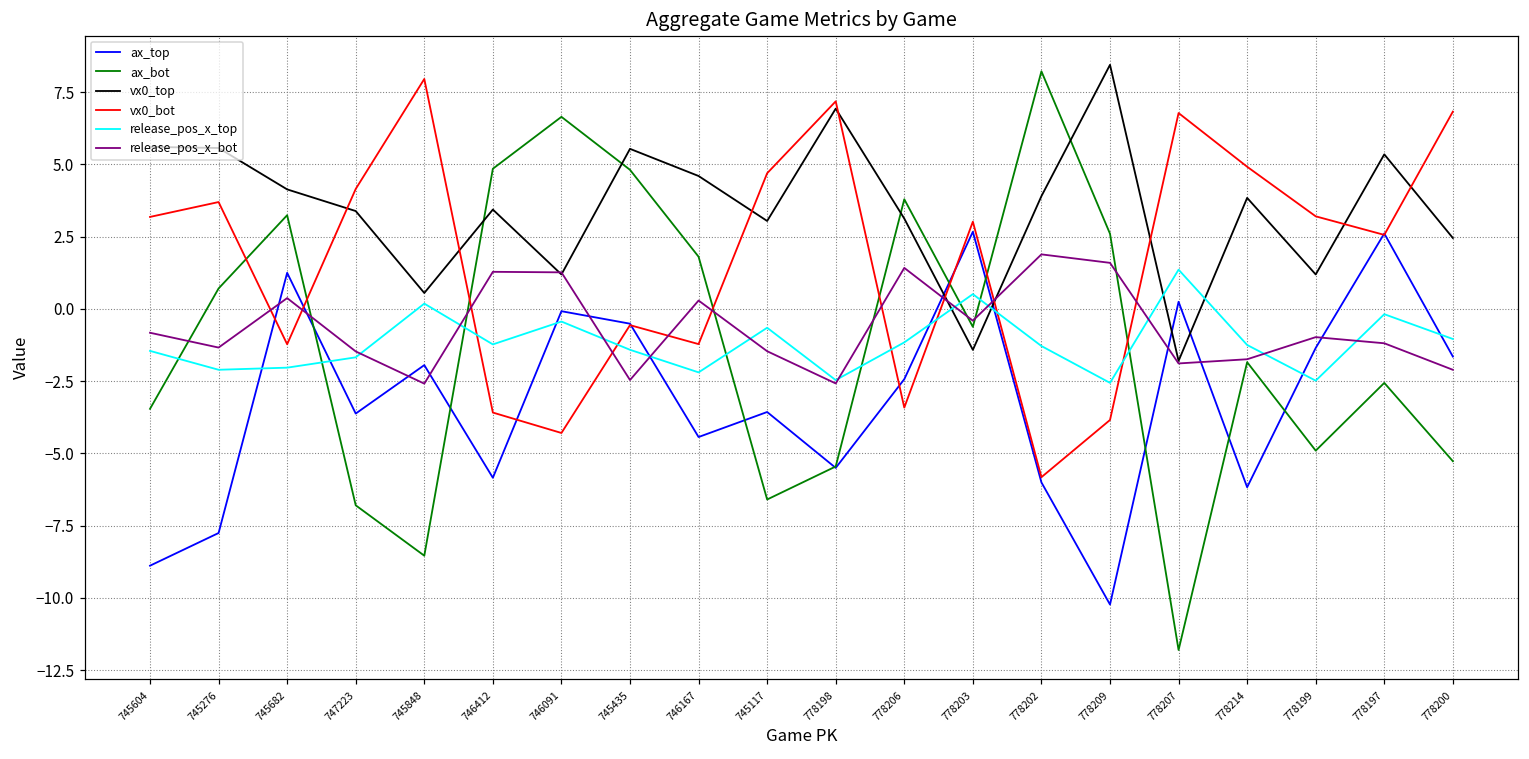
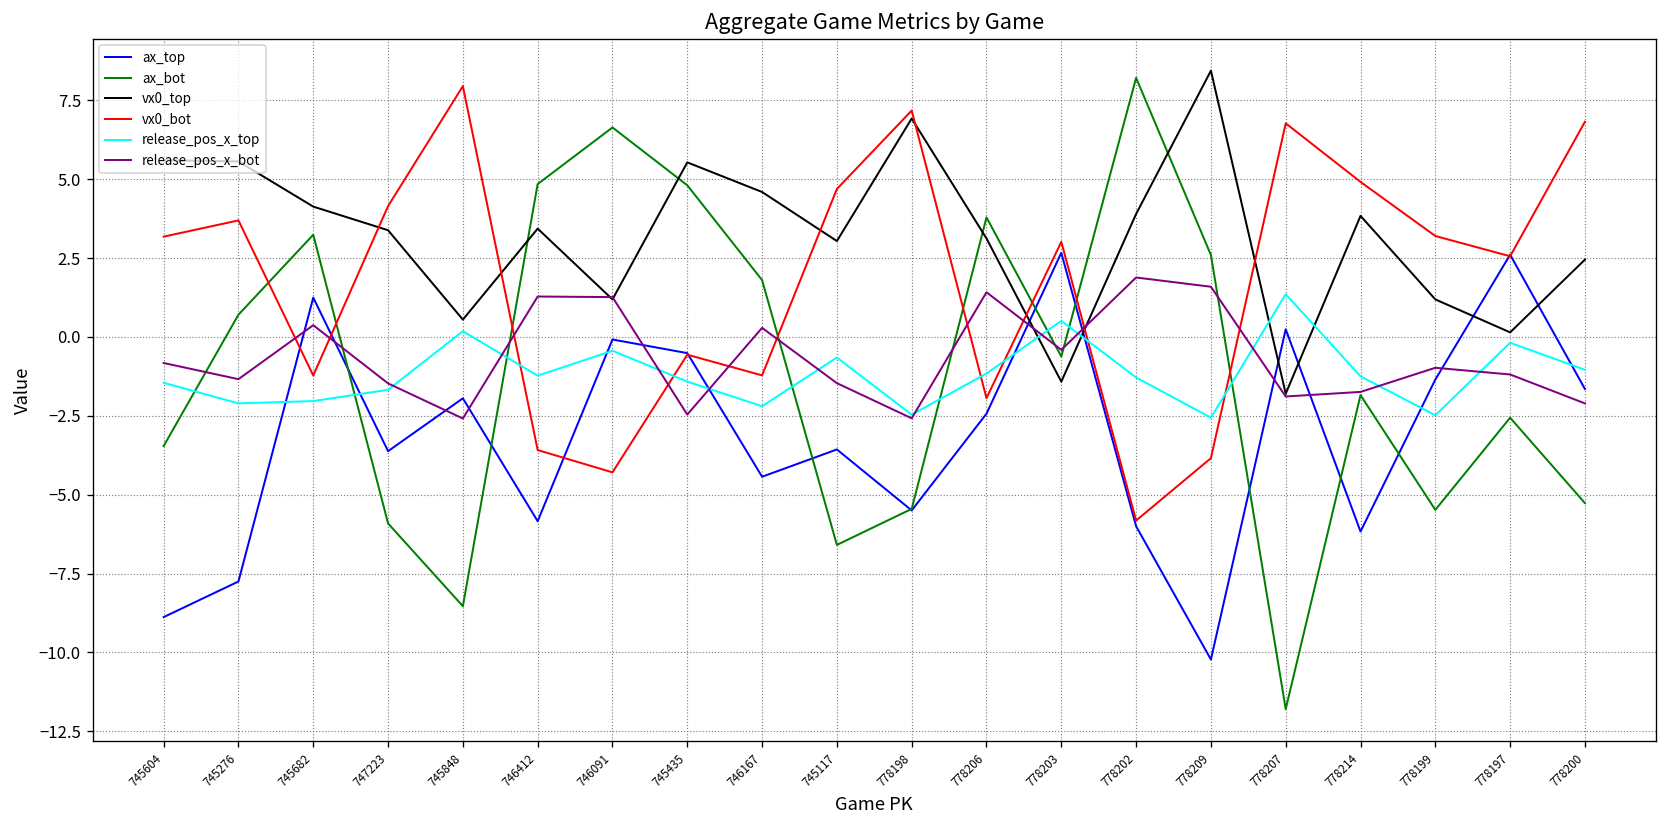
  {
    "ax_top": {
      "745604": -8.9,
      "745276": -7.8,
      "745682": 1.2,
      "747223": -3.6,
      "745848": -1.9,
      "746412": -5.8,
      "746091": -0.1,
      "746167": -4.4,
      "745117": -3.6,
      "778206": -2.4,
      "778203": 2.7,
      "778202": -6.0,
      "778209": -10.2,
      "778207": 0.2,
      "778214": -6.2,
      "778199": -1.3,
      "778200": -1.6
    },
    "ax_bot": {
      "745604": -3.5,
      "745276": 0.7,
      "745682": 3.2,
-     "747223": -6.8,
+     "747223": -5.9,
      "745848": -8.5,
      "746412": 4.8,
      "746091": 6.6,
      "745435": 4.8,
      "746167": 1.8,
      "745117": -6.6,
      "778206": 3.8,
      "778203": -0.6,
      "778202": 8.2,
      "778209": 2.6,
      "778207": -11.8,
      "778214": -1.8,
-     "778199": -4.9,
+     "778199": -5.5,
      "778197": -2.6,
      "778200": -5.3
    },
    "vx0_top": {
      "745682": 4.1,
      "747223": 3.4,
      "745848": 0.6,
      "746412": 3.4,
      "745435": 5.5,
      "746167": 4.6,
      "745117": 3.0,
      "778198": 6.9,
      "778206": 3.1,
      "778203": -1.4,
      "778202": 3.9,
      "778209": 8.4,
      "778214": 3.8,
      "778199": 1.2,
-     "778197": 5.3,
+     "778197": 0.1,
      "778200": 2.5
    },
    "vx0_bot": {
      "745604": 3.2,
      "745276": 3.7,
      "745682": -1.2,
      "747223": 4.1,
      "745848": 8.0,
      "746412": -3.6,
      "746091": -4.3,
      "746167": -1.2,
      "745117": 4.7,
      "778198": 7.2,
-     "778206": -3.4,
+     "778206": -1.9,
      "778203": 3.0,
      "778202": -5.8,
      "778209": -3.8,
      "778207": 6.8,
      "778214": 4.9,
      "778199": 3.2,
      "778200": 6.8
    },
    "release_pos_x_top": {
      "745604": -1.5,
      "745276": -2.1,
      "745682": -2.0,
      "747223": -1.7,
      "745848": 0.2,
      "746412": -1.2,
      "746091": -0.4,
      "745435": -1.4,
      "746167": -2.2,
      "745117": -0.7,
      "778198": -2.5,
      "778206": -1.2,
      "778203": 0.5,
      "778202": -1.3,
      "778209": -2.6,
      "778207": 1.4,
      "778214": -1.2,
      "778199": -2.5,
      "778197": -0.2,
      "778200": -1.0
    },
    "release_pos_x_bot": {
      "745604": -0.8,
      "745276": -1.3,
      "745682": 0.4,
      "747223": -1.5,
      "745848": -2.6,
      "746412": 1.3,
      "745435": -2.5,
      "746167": 0.3,
      "745117": -1.5,
      "778198": -2.6,
      "778206": 1.4,
      "778203": -0.4,
      "778202": 1.9,
      "778209": 1.6,
      "778214": -1.7,
      "778199": -1.0,
      "778197": -1.2,
      "778200": -2.1
    }
  }
